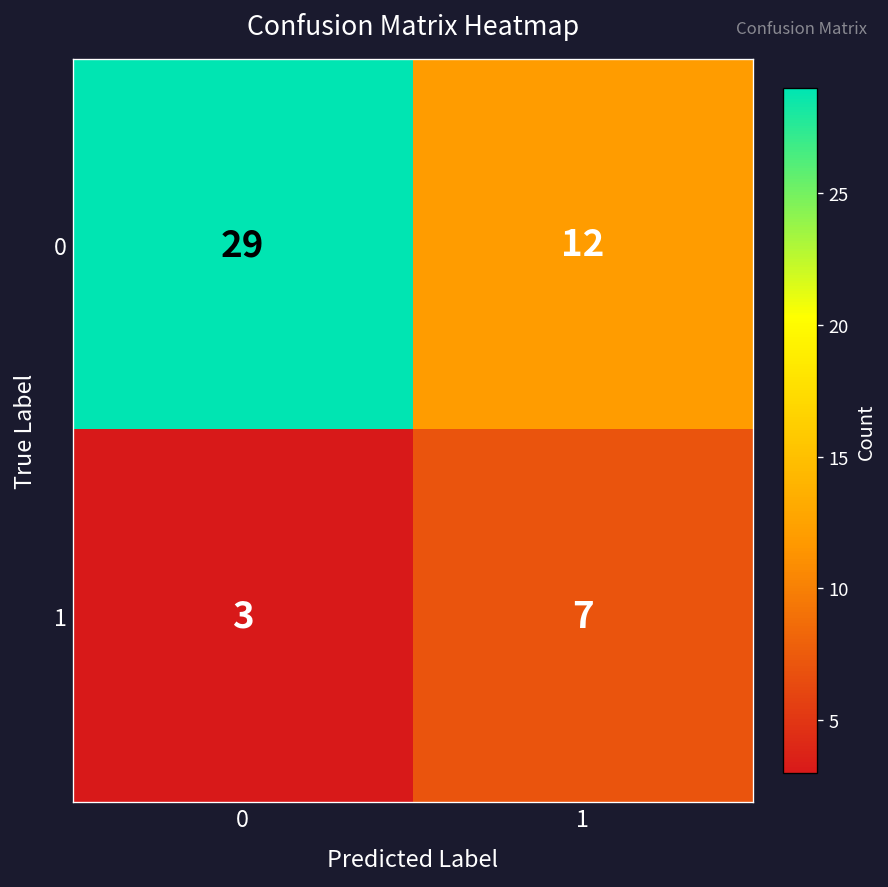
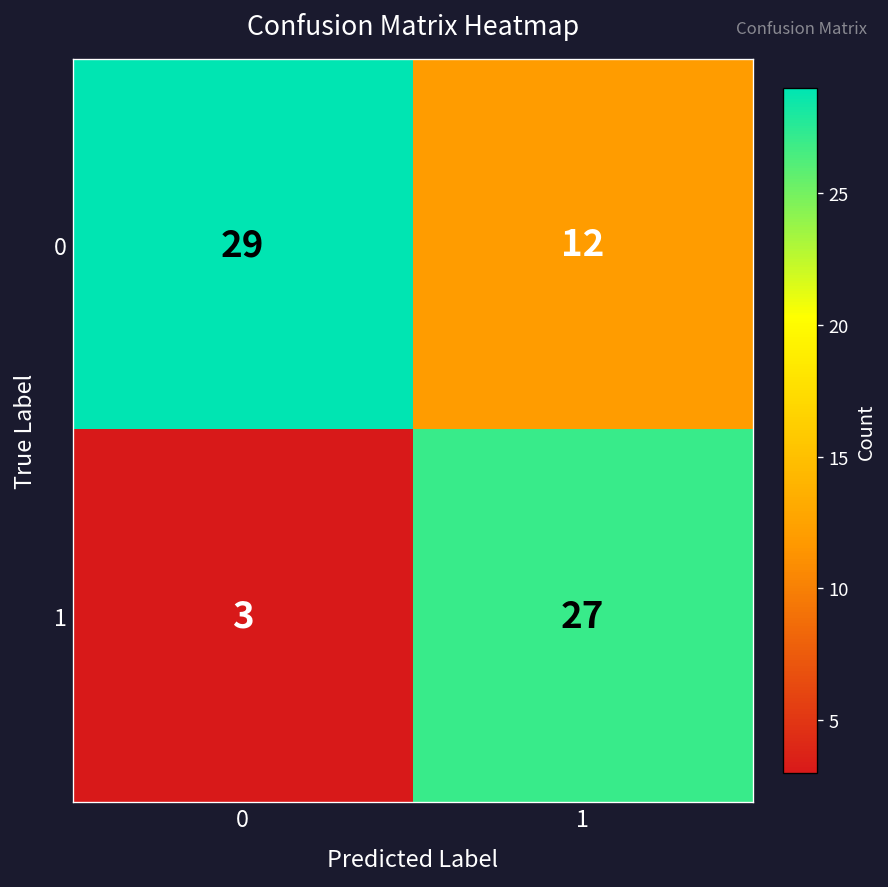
  {
    "0": {
      "0": 29,
      "1": 12
    },
    "1": {
      "0": 3,
-     "1": 7
+     "1": 27
    }
  }
